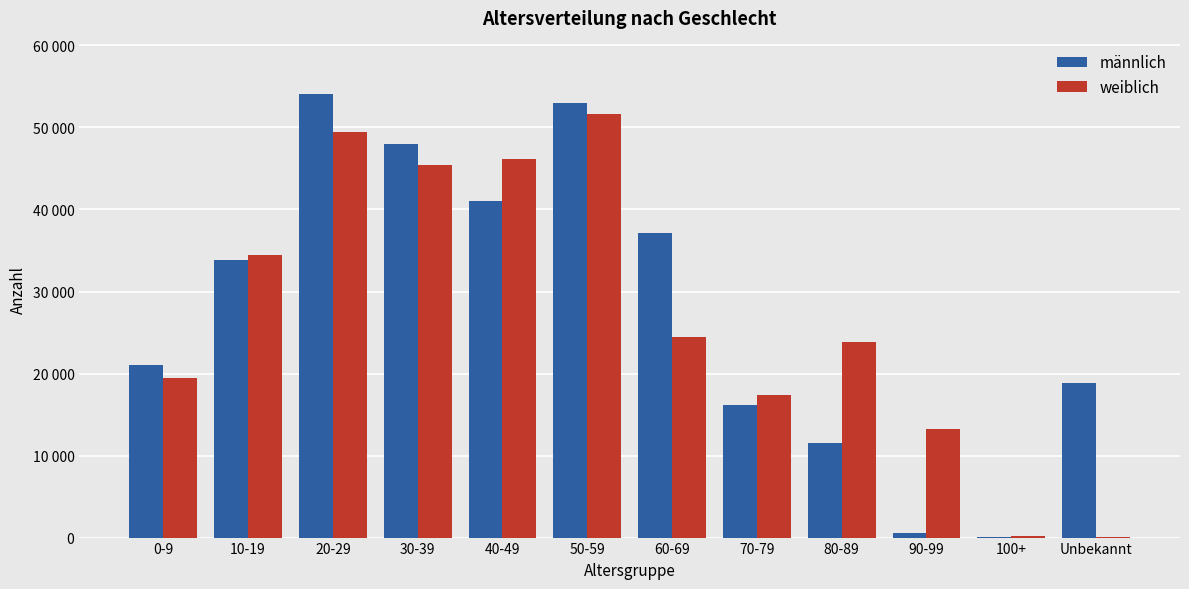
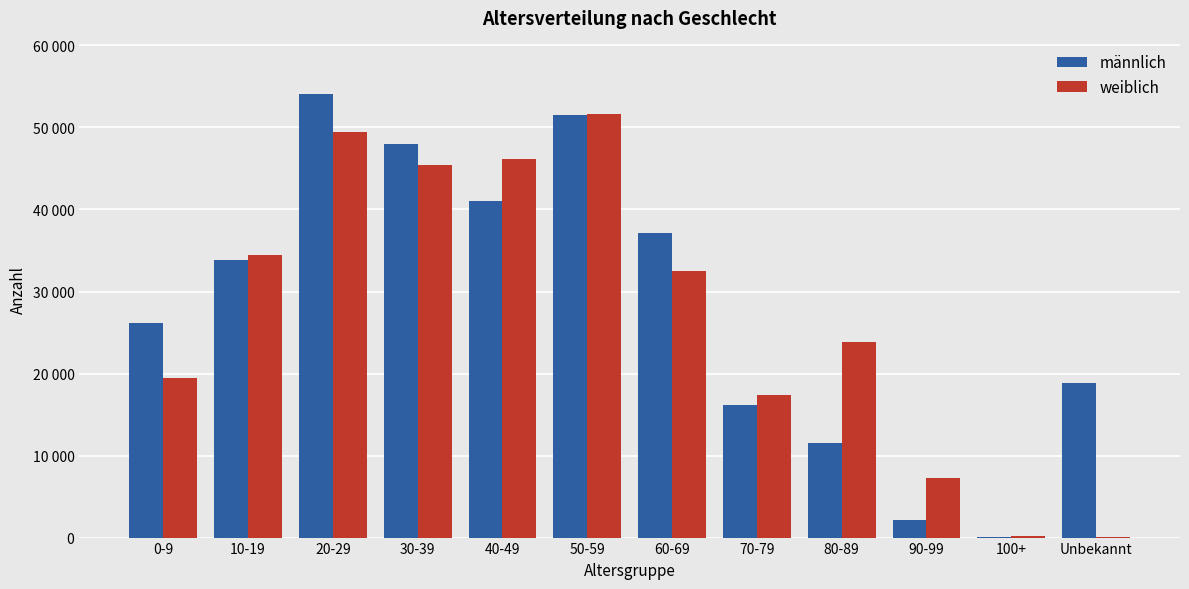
  {
    "männlich": {
-     "0-9": 21000,
+     "0-9": 26000,
      "10-19": 34000,
      "20-29": 54000,
      "30-39": 48000,
      "40-49": 41000,
-     "50-59": 53000,
+     "50-59": 51000,
      "60-69": 37000,
      "70-79": 16000,
      "80-89": 12000,
-     "90-99": 1000,
+     "90-99": 2000,
      "Unbekannt": 19000
    },
    "weiblich": {
      "0-9": 19000,
      "10-19": 34000,
      "20-29": 49000,
      "30-39": 45000,
      "40-49": 46000,
      "50-59": 52000,
-     "60-69": 24000,
+     "60-69": 32000,
      "70-79": 17000,
      "80-89": 24000,
-     "90-99": 13000
+     "90-99": 7000
    }
  }
